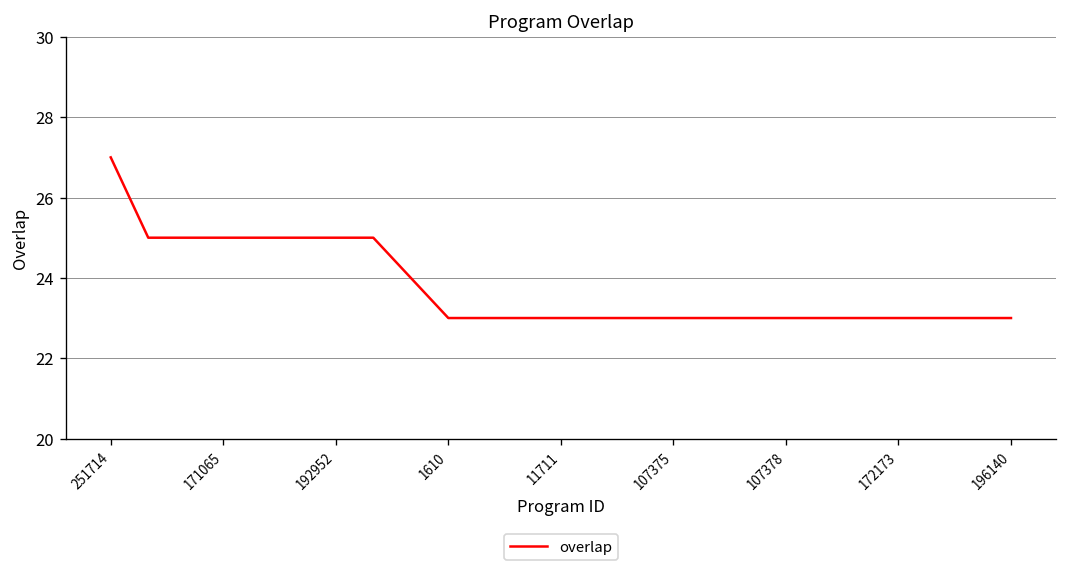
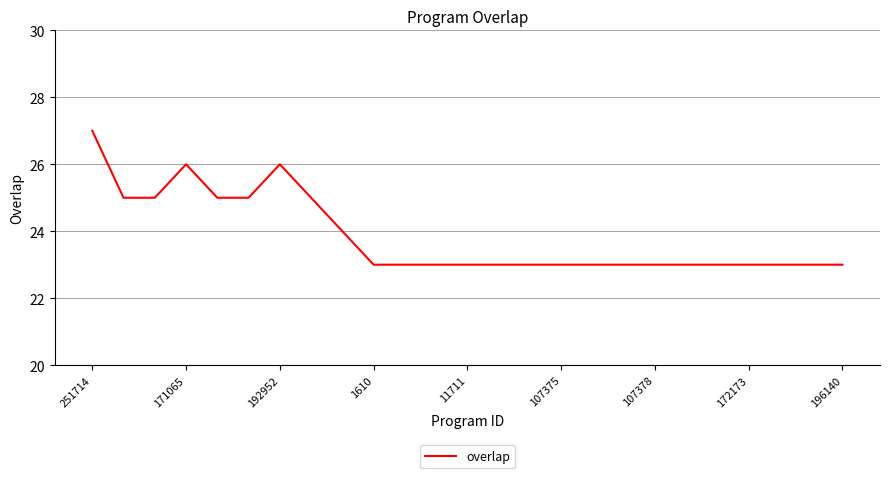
  {
    "251714": 27,
-   "171065": 25,
-   "192952": 25,
+   "171065": 26,
+   "192952": 26,
    "1610": 23,
    "11711": 23,
    "107375": 23,
    "107378": 23,
    "172173": 23,
    "196140": 23
  }
